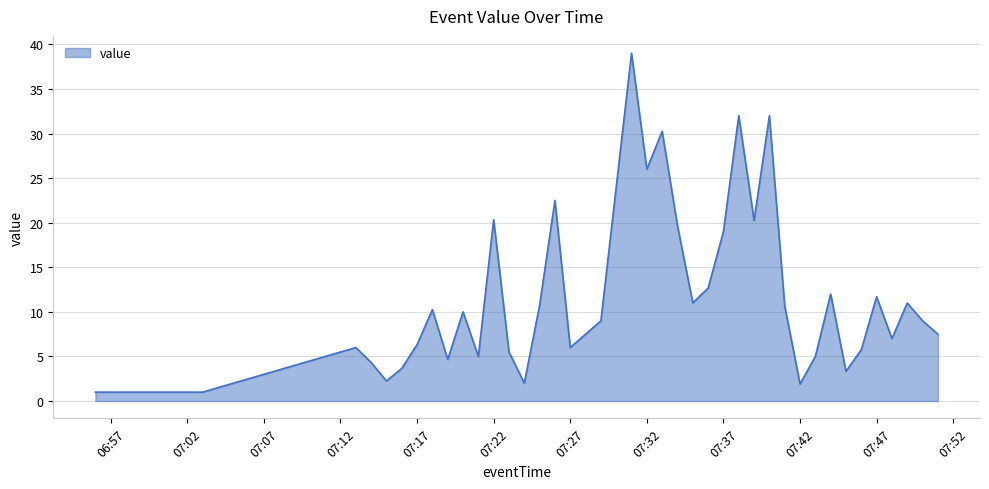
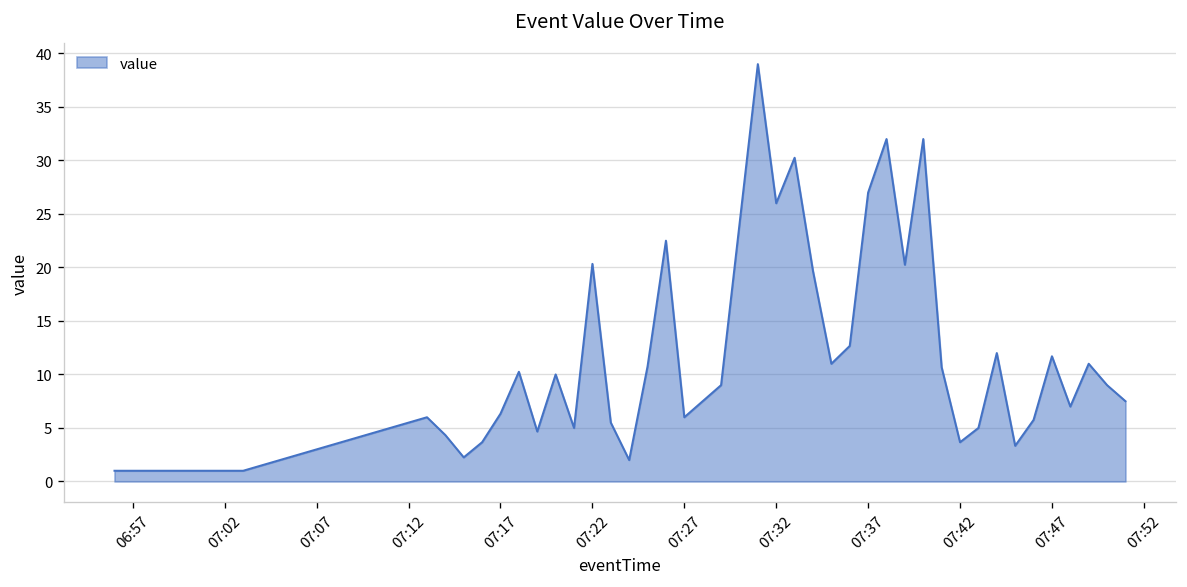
  {
    "07:17": 6,
    "07:22": 20,
    "07:27": 6,
    "07:32": 26,
-   "07:37": 19,
-   "07:42": 2,
+   "07:37": 27,
+   "07:42": 4,
    "07:47": 12
  }
